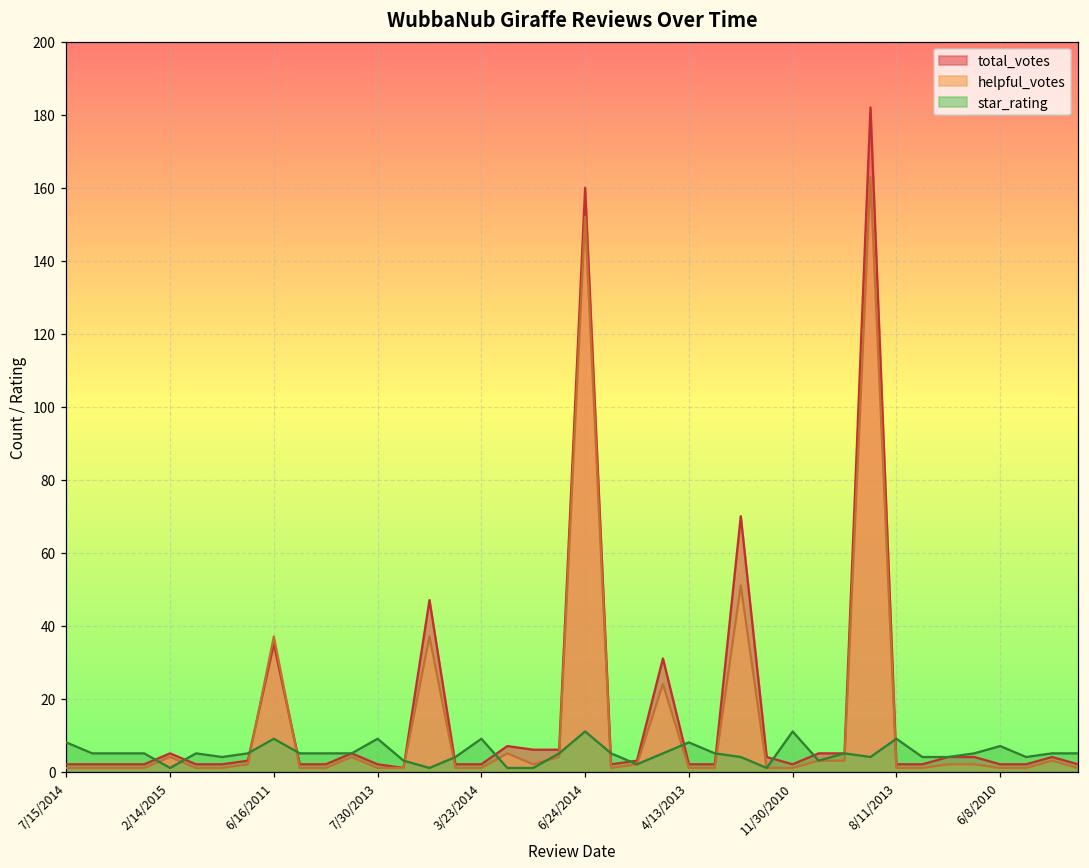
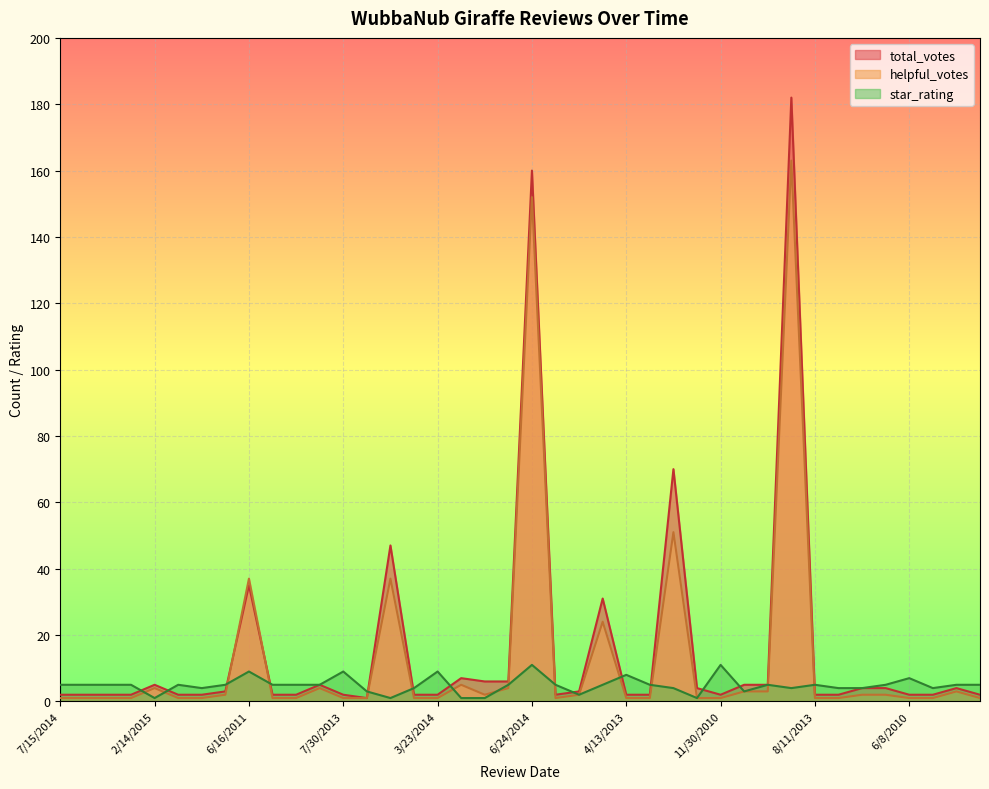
  {
    "total_votes": {
      "7/15/2014": 2,
      "2/14/2015": 5,
      "6/16/2011": 35,
      "7/30/2013": 2,
      "3/23/2014": 2,
      "6/24/2014": 160,
      "4/13/2013": 2,
      "11/30/2010": 2,
      "8/11/2013": 2,
      "6/8/2010": 2
    },
    "helpful_votes": {
      "7/15/2014": 1,
      "2/14/2015": 4,
      "6/16/2011": 37,
      "7/30/2013": 1,
      "3/23/2014": 1,
      "6/24/2014": 152,
      "4/13/2013": 1,
      "11/30/2010": 1,
      "8/11/2013": 1,
      "6/8/2010": 1
    },
    "star_rating": {
-     "7/15/2014": 8,
+     "7/15/2014": 5,
      "2/14/2015": 1,
      "6/16/2011": 9,
      "7/30/2013": 9,
      "3/23/2014": 9,
      "6/24/2014": 11,
      "4/13/2013": 8,
      "11/30/2010": 11,
-     "8/11/2013": 9,
+     "8/11/2013": 5,
      "6/8/2010": 7
    }
  }
